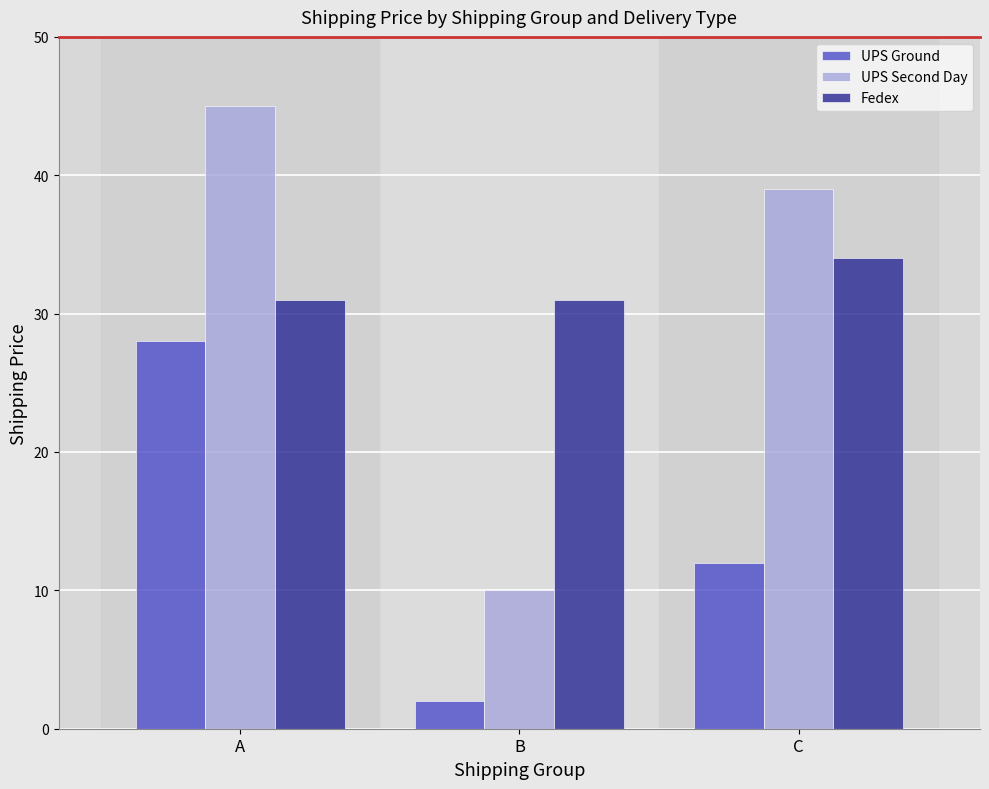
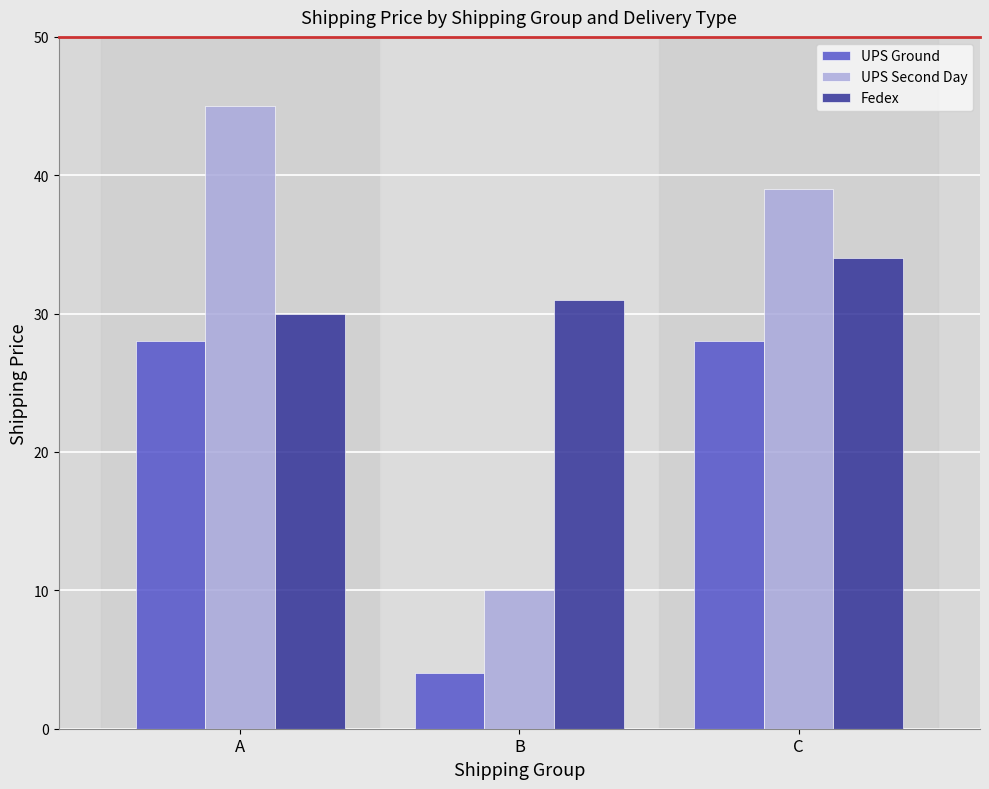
  {
    "UPS Ground": {
      "A": 28,
-     "B": 2,
-     "C": 12
+     "B": 4,
+     "C": 28
    },
    "UPS Second Day": {
      "A": 45,
      "B": 10,
      "C": 39
    },
    "Fedex": {
-     "A": 31,
+     "A": 30,
      "B": 31,
      "C": 34
    }
  }
